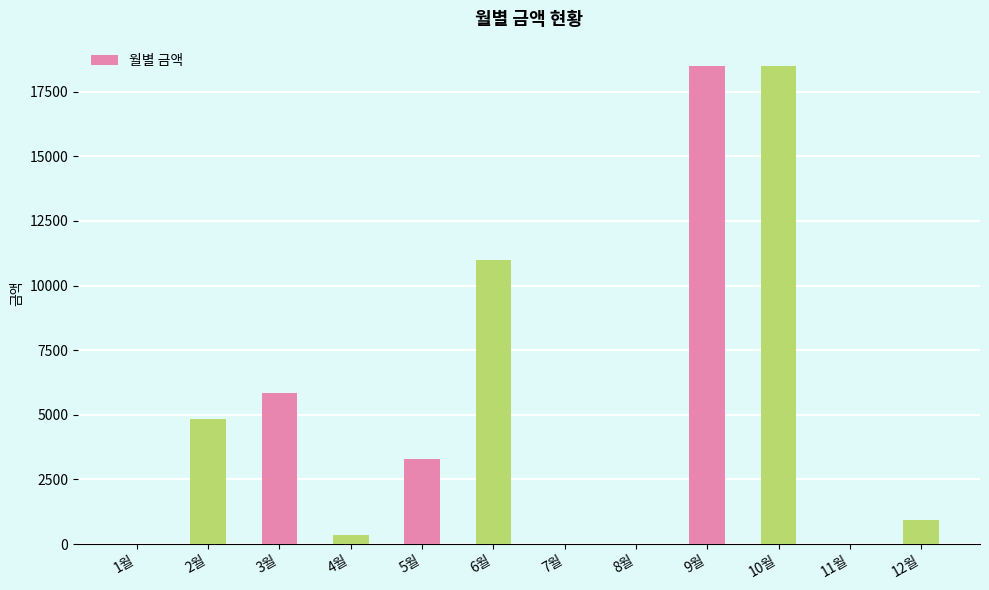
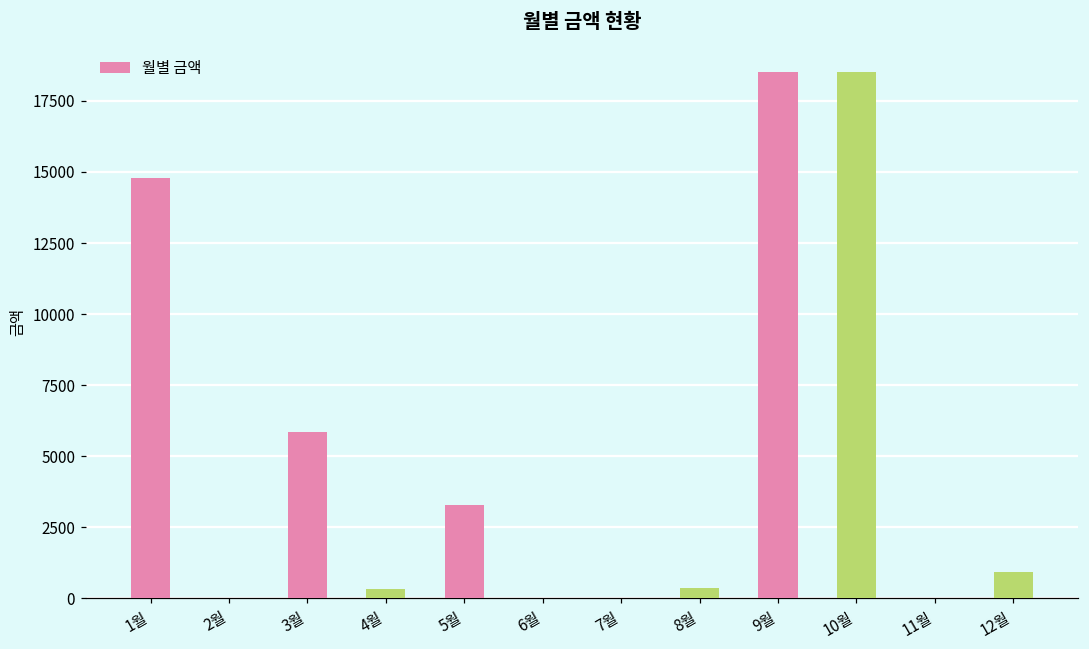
  {
-   "1월": 0,
-   "2월": 4800,
+   "1월": 14800,
+   "2월": 0,
    "3월": 5900,
    "4월": 300,
    "5월": 3300,
-   "6월": 11000,
+   "6월": 0,
    "7월": 0,
-   "8월": 0,
+   "8월": 400,
    "9월": 18500,
    "10월": 18500,
    "11월": 0,
    "12월": 900
  }
